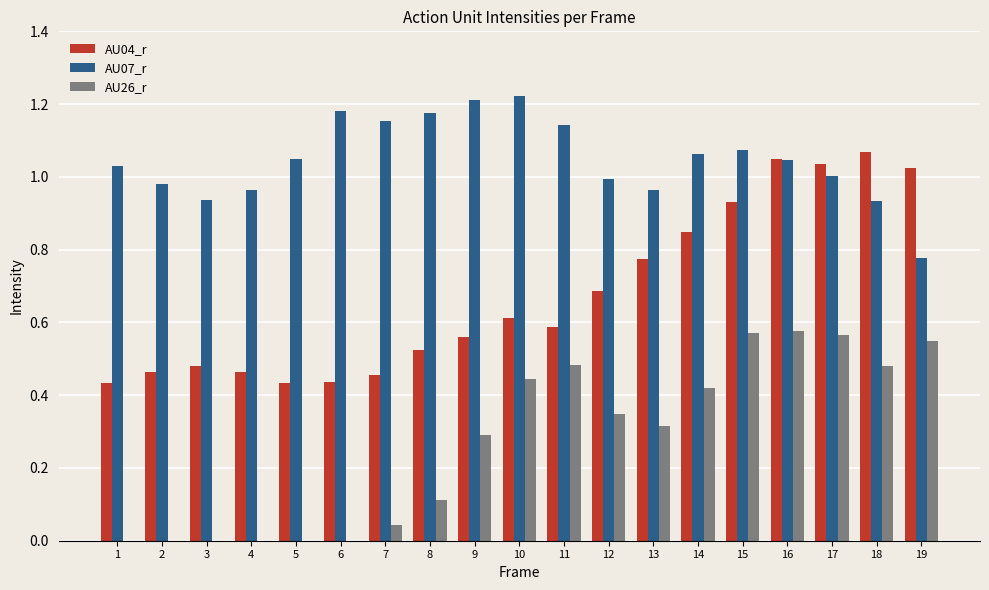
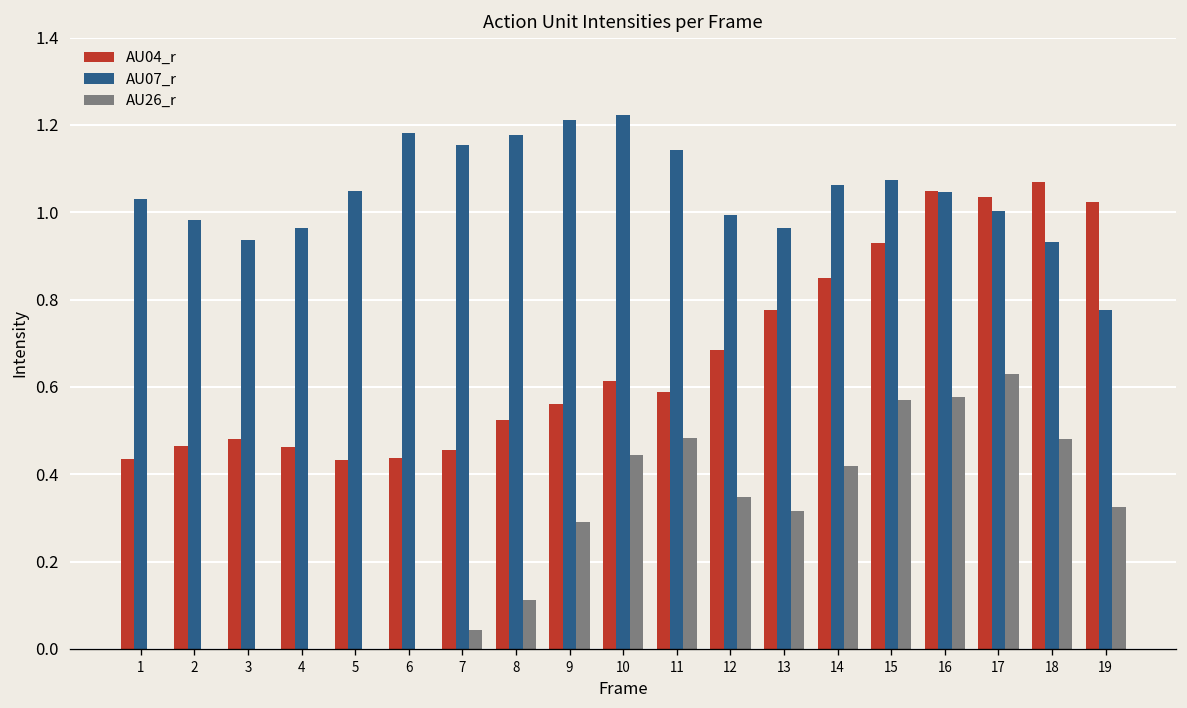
  {
    "AU04_r": {
      "1": 0.43,
      "2": 0.46,
      "3": 0.48,
      "4": 0.46,
      "5": 0.43,
      "6": 0.44,
      "7": 0.46,
      "8": 0.52,
      "9": 0.56,
      "10": 0.61,
      "11": 0.59,
      "12": 0.69,
      "13": 0.78,
      "14": 0.85,
      "15": 0.93,
      "16": 1.05,
      "17": 1.04,
      "18": 1.07,
      "19": 1.02
    },
    "AU07_r": {
      "1": 1.03,
      "2": 0.98,
      "3": 0.94,
      "4": 0.96,
      "5": 1.05,
      "6": 1.18,
      "7": 1.15,
      "8": 1.18,
      "9": 1.21,
      "10": 1.22,
      "11": 1.14,
      "12": 0.99,
      "13": 0.96,
      "14": 1.06,
      "15": 1.07,
      "16": 1.05,
      "17": 1.00,
      "18": 0.93,
      "19": 0.78
    },
    "AU26_r": {
      "1": 0.00,
      "2": 0.00,
      "3": 0.00,
      "4": 0.00,
      "5": 0.00,
      "6": 0.00,
      "7": 0.04,
      "8": 0.11,
      "9": 0.29,
      "10": 0.44,
      "11": 0.48,
      "12": 0.35,
      "13": 0.32,
      "14": 0.42,
      "15": 0.57,
      "16": 0.58,
-     "17": 0.57,
+     "17": 0.63,
      "18": 0.48,
-     "19": 0.55
+     "19": 0.33
    }
  }
